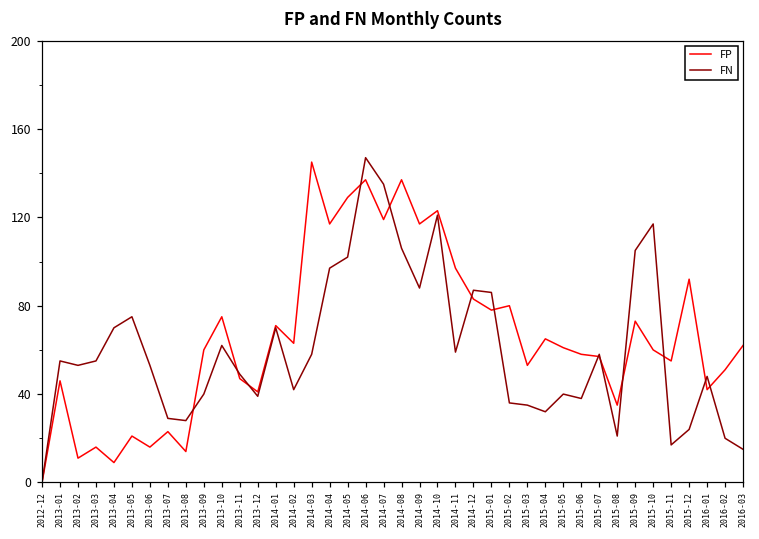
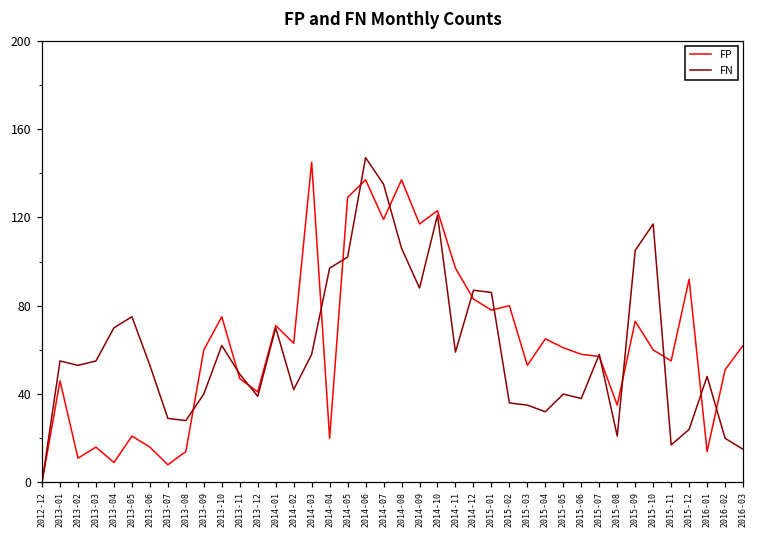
  {
    "FP": {
      "2013-01": 46,
      "2013-02": 11,
      "2013-03": 16,
      "2013-04": 9,
      "2013-05": 21,
      "2013-06": 16,
-     "2013-07": 23,
+     "2013-07": 8,
      "2013-08": 14,
      "2013-09": 60,
      "2013-10": 75,
      "2013-11": 47,
      "2013-12": 41,
      "2014-02": 63,
      "2014-03": 145,
-     "2014-04": 117,
+     "2014-04": 20,
      "2014-05": 129,
      "2014-06": 137,
      "2014-07": 119,
      "2014-08": 137,
      "2014-09": 117,
      "2014-10": 123,
      "2014-11": 97,
      "2014-12": 83,
      "2015-01": 78,
      "2015-02": 80,
      "2015-03": 53,
      "2015-04": 65,
      "2015-05": 61,
      "2015-06": 58,
      "2015-08": 35,
      "2015-09": 73,
      "2015-10": 60,
      "2015-11": 55,
      "2015-12": 92,
-     "2016-01": 42,
+     "2016-01": 14,
      "2016-02": 51,
      "2016-03": 62
    },
    "FN": {
      "2013-01": 55,
      "2013-02": 53,
      "2013-03": 55,
      "2013-04": 70,
      "2013-05": 75,
      "2013-06": 53,
      "2013-07": 29,
      "2013-08": 28,
      "2013-09": 40,
      "2013-10": 62,
      "2013-11": 49,
      "2013-12": 39,
      "2014-02": 42,
      "2014-03": 58,
      "2014-04": 97,
      "2014-05": 102,
      "2014-06": 147,
      "2014-07": 135,
      "2014-08": 106,
      "2014-09": 88,
      "2014-10": 121,
      "2014-11": 59,
      "2014-12": 87,
      "2015-01": 86,
      "2015-02": 36,
      "2015-03": 35,
      "2015-04": 32,
      "2015-05": 40,
      "2015-06": 38,
      "2015-08": 21,
      "2015-09": 105,
      "2015-10": 117,
      "2015-11": 17,
      "2015-12": 24,
      "2016-01": 48,
      "2016-02": 20,
      "2016-03": 15
    }
  }
